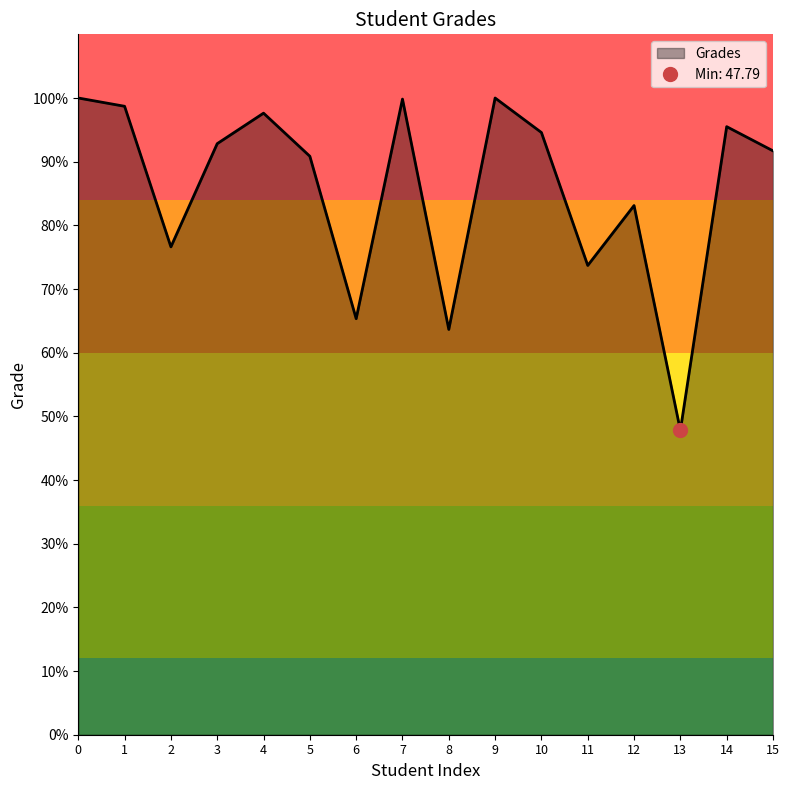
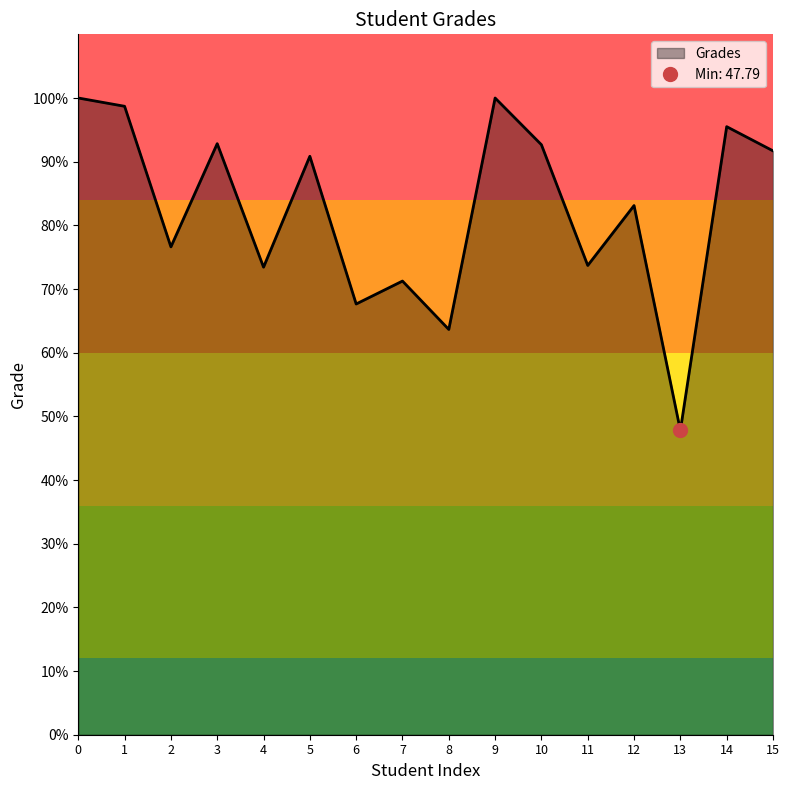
  {
    "Grades": {
      "0": "100%",
      "1": "99%",
      "2": "77%",
      "3": "93%",
-     "4": "98%",
+     "4": "73%",
      "5": "91%",
-     "6": "65%",
-     "7": "100%",
+     "6": "68%",
+     "7": "71%",
      "8": "64%",
      "9": "100%",
-     "10": "95%",
+     "10": "93%",
      "11": "74%",
      "12": "83%",
      "14": "96%",
      "15": "92%"
    }
  }
